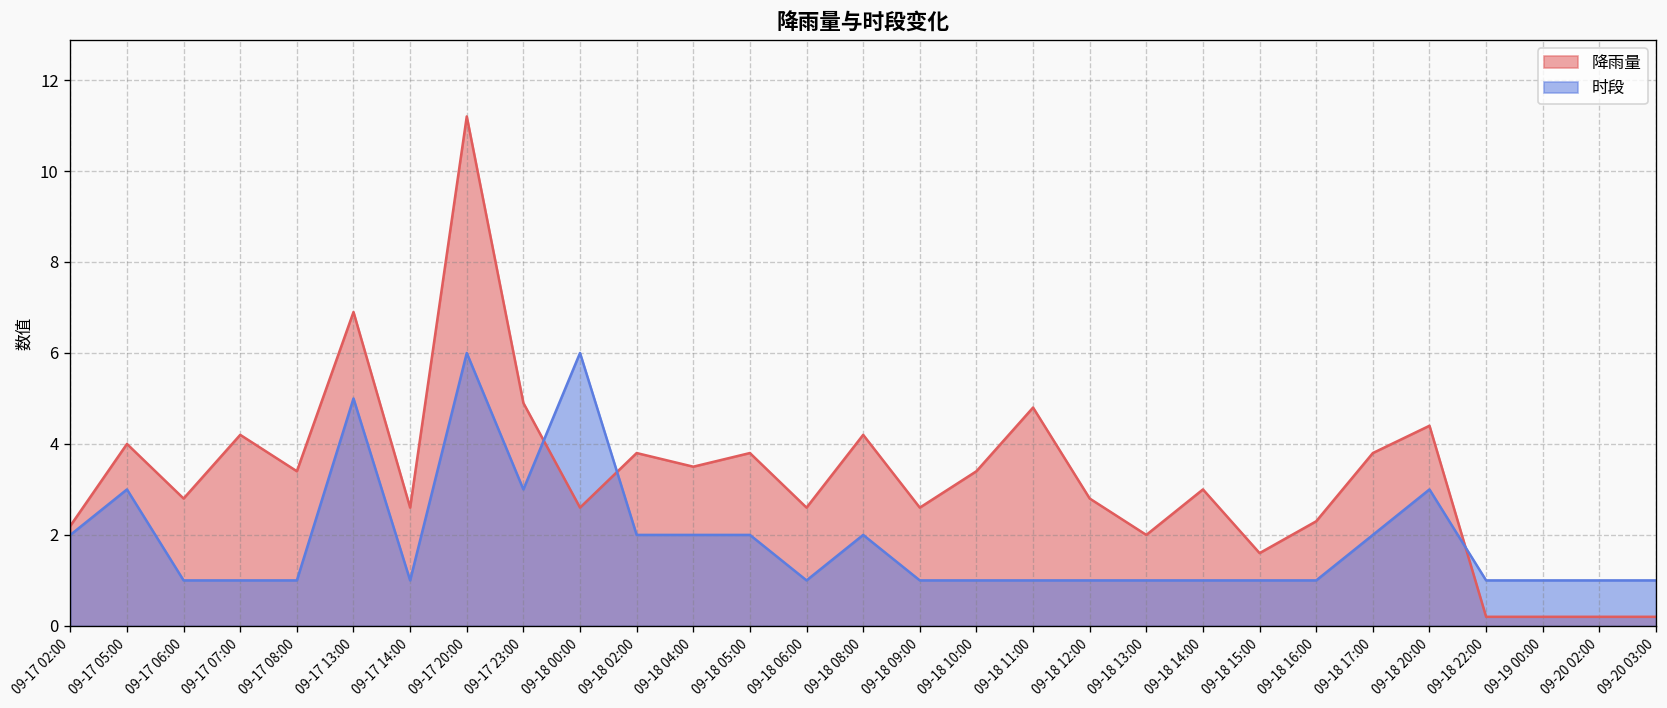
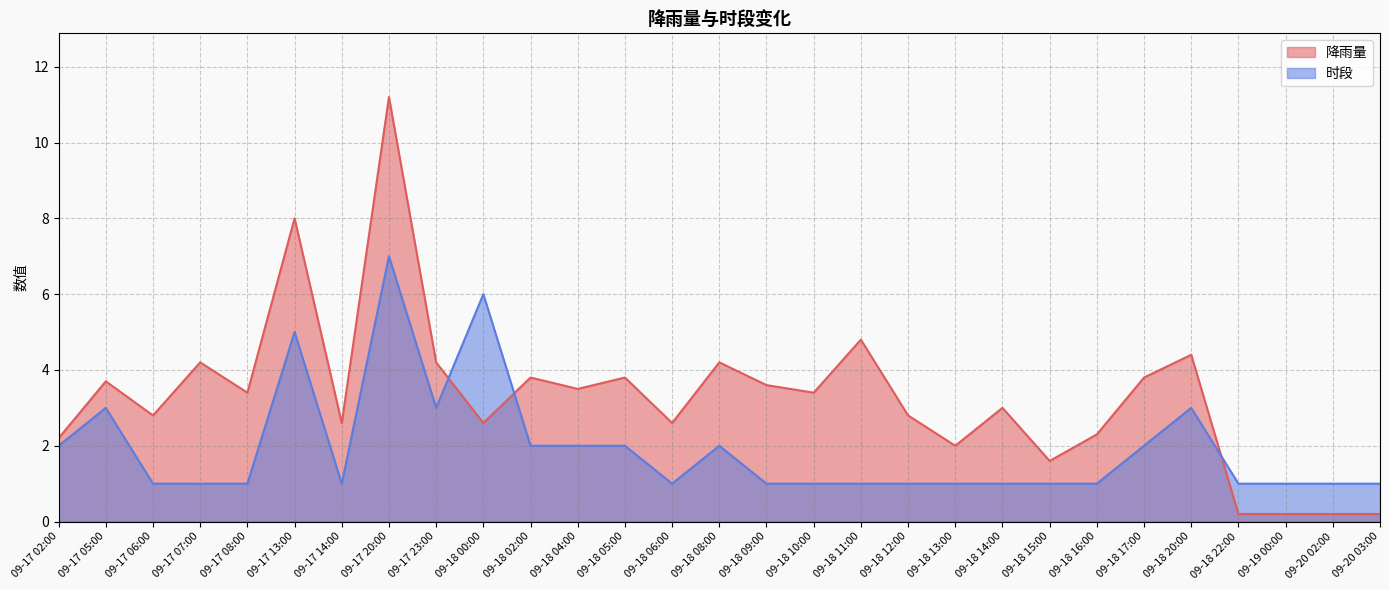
  {
    "降雨量": {
      "09-17 02:00": 2.2,
-     "09-17 05:00": 4.0,
+     "09-17 05:00": 3.7,
      "09-17 06:00": 2.8,
      "09-17 07:00": 4.2,
      "09-17 08:00": 3.4,
-     "09-17 13:00": 6.9,
+     "09-17 13:00": 8.0,
      "09-17 14:00": 2.6,
      "09-17 20:00": 11.2,
-     "09-17 23:00": 4.9,
+     "09-17 23:00": 4.2,
      "09-18 00:00": 2.6,
      "09-18 02:00": 3.8,
      "09-18 04:00": 3.5,
      "09-18 05:00": 3.8,
      "09-18 06:00": 2.6,
      "09-18 08:00": 4.2,
-     "09-18 09:00": 2.6,
+     "09-18 09:00": 3.6,
      "09-18 10:00": 3.4,
      "09-18 11:00": 4.8,
      "09-18 12:00": 2.8,
      "09-18 13:00": 2.0,
      "09-18 14:00": 3.0,
      "09-18 15:00": 1.6,
      "09-18 16:00": 2.3,
      "09-18 17:00": 3.8,
      "09-18 20:00": 4.4,
      "09-18 22:00": 0.2,
      "09-19 00:00": 0.2,
      "09-20 02:00": 0.2,
      "09-20 03:00": 0.2
    },
    "时段": {
      "09-17 02:00": 2,
      "09-17 05:00": 3,
      "09-17 06:00": 1,
      "09-17 07:00": 1,
      "09-17 08:00": 1,
      "09-17 13:00": 5,
      "09-17 14:00": 1,
-     "09-17 20:00": 6,
+     "09-17 20:00": 7,
      "09-17 23:00": 3,
      "09-18 00:00": 6,
      "09-18 02:00": 2,
      "09-18 04:00": 2,
      "09-18 05:00": 2,
      "09-18 06:00": 1,
      "09-18 08:00": 2,
      "09-18 09:00": 1,
      "09-18 10:00": 1,
      "09-18 11:00": 1,
      "09-18 12:00": 1,
      "09-18 13:00": 1,
      "09-18 14:00": 1,
      "09-18 15:00": 1,
      "09-18 16:00": 1,
      "09-18 17:00": 2,
      "09-18 20:00": 3,
      "09-18 22:00": 1,
      "09-19 00:00": 1,
      "09-20 02:00": 1,
      "09-20 03:00": 1
    }
  }
